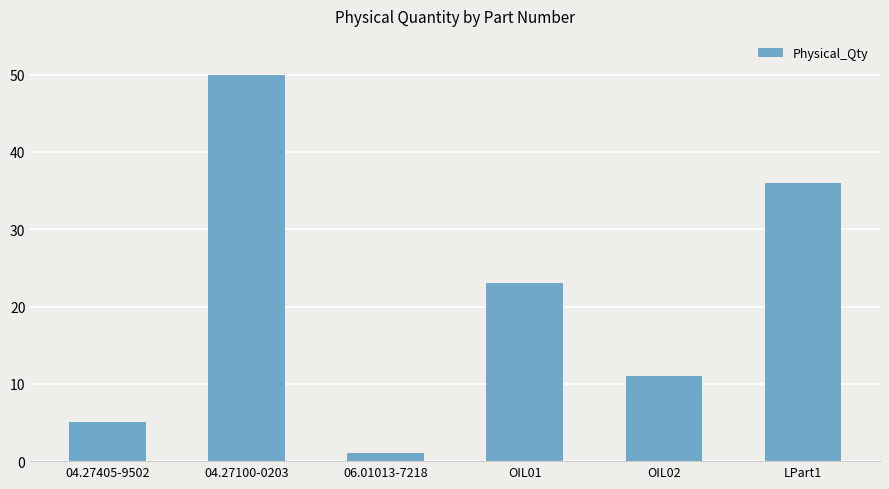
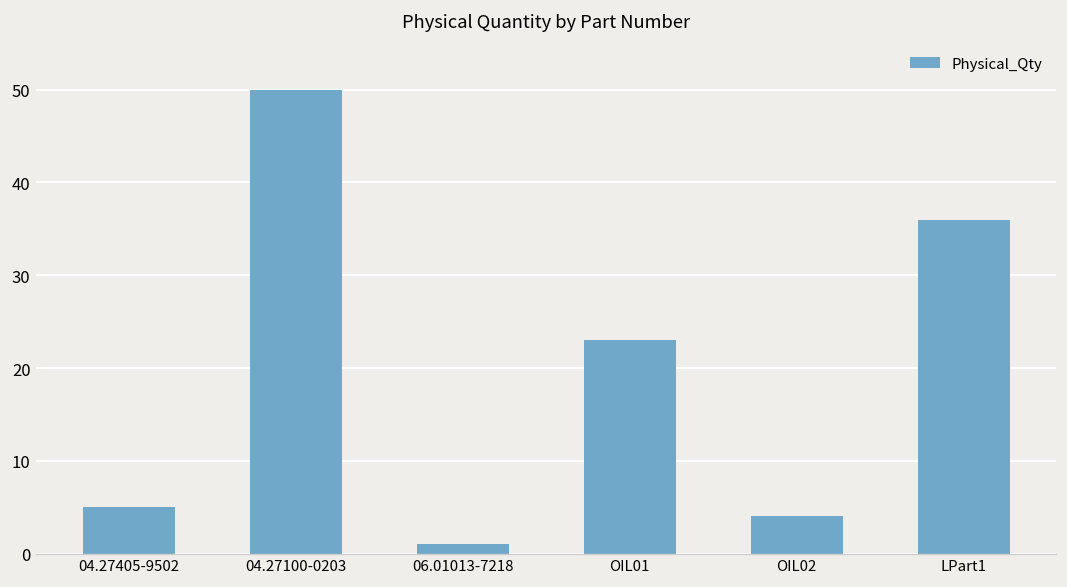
  {
    "04.27405-9502": 5,
    "04.27100-0203": 50,
    "06.01013-7218": 1,
    "OIL01": 23,
-   "OIL02": 11,
+   "OIL02": 4,
    "LPart1": 36
  }
